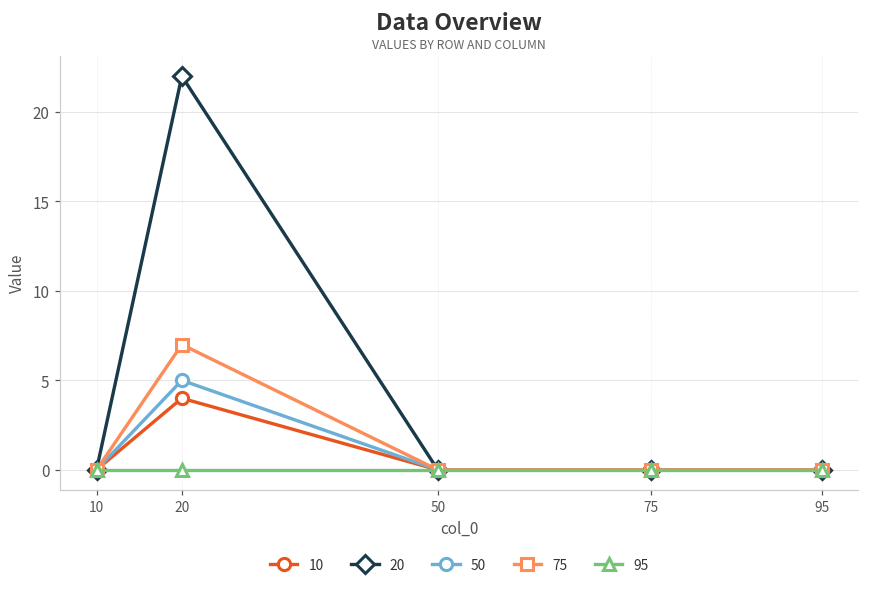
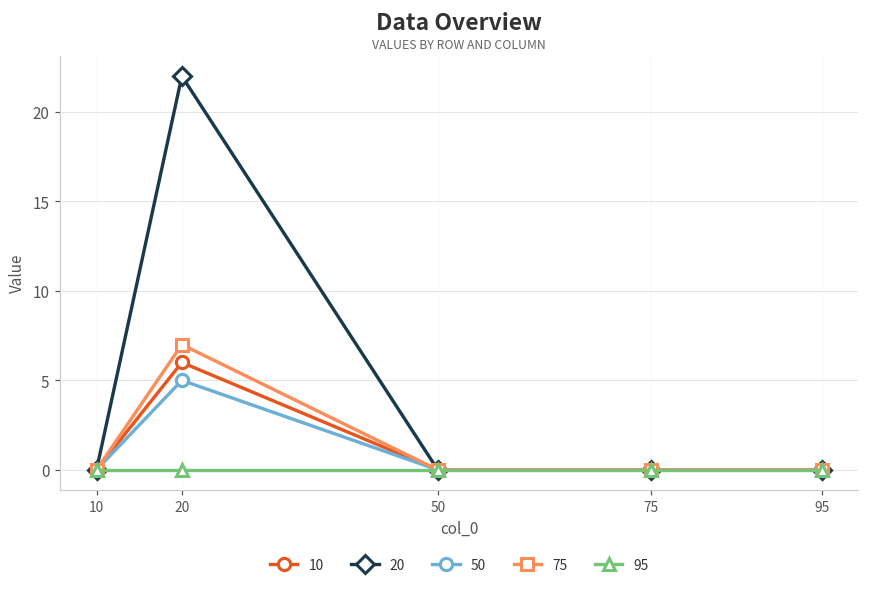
  {
    "10": {
-     "20": 4
+     "20": 6
    },
    "20": {
      "20": 22
    },
    "50": {
      "20": 5
    },
    "75": {
      "20": 7
    },
    "95": {
      "20": 0
    }
  }
